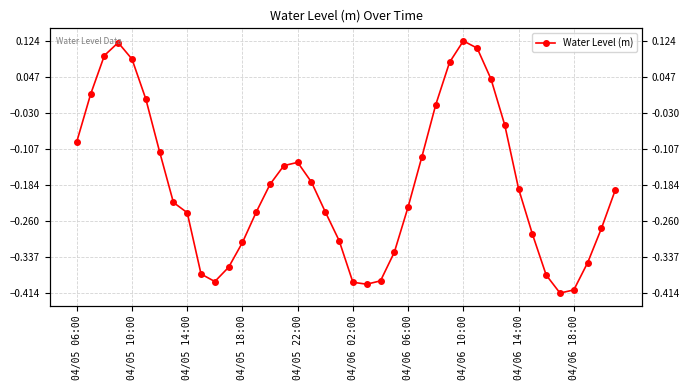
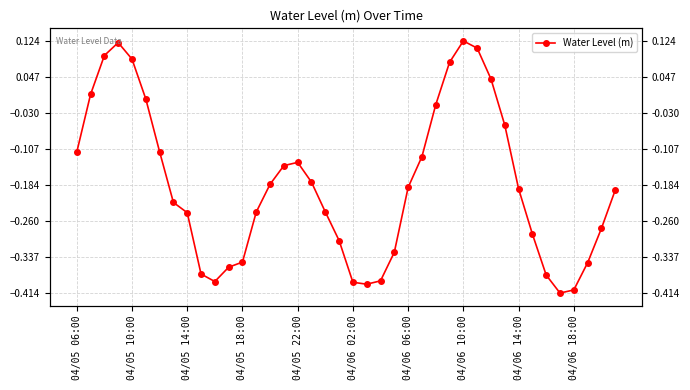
  {
-   "04/05 06:00": -0.09,
+   "04/05 06:00": -0.11,
    "04/05 10:00": 0.09,
    "04/05 14:00": -0.24,
-   "04/05 18:00": -0.31,
+   "04/05 18:00": -0.35,
    "04/05 22:00": -0.14,
    "04/06 02:00": -0.39,
-   "04/06 06:00": -0.23,
+   "04/06 06:00": -0.19,
    "04/06 10:00": 0.12,
    "04/06 14:00": -0.19,
    "04/06 18:00": -0.41
  }
